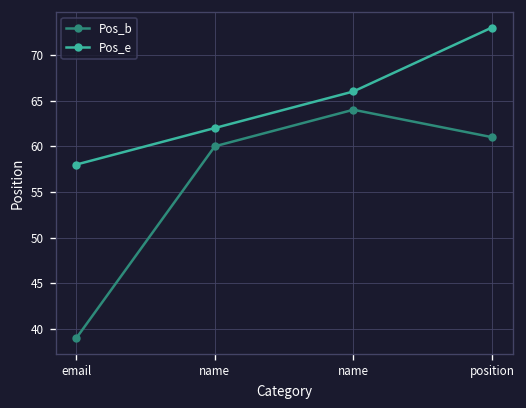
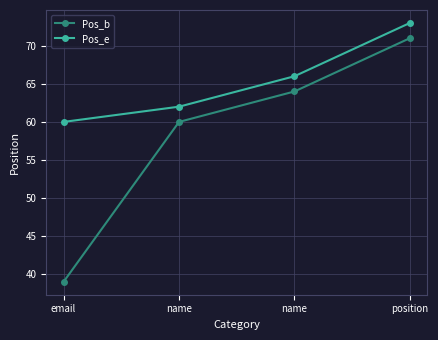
  {
    "Pos_b": {
      "email": 39,
-     "position": 61
+     "position": 71
    },
    "Pos_e": {
-     "email": 58,
+     "email": 60,
      "position": 73
    }
  }
